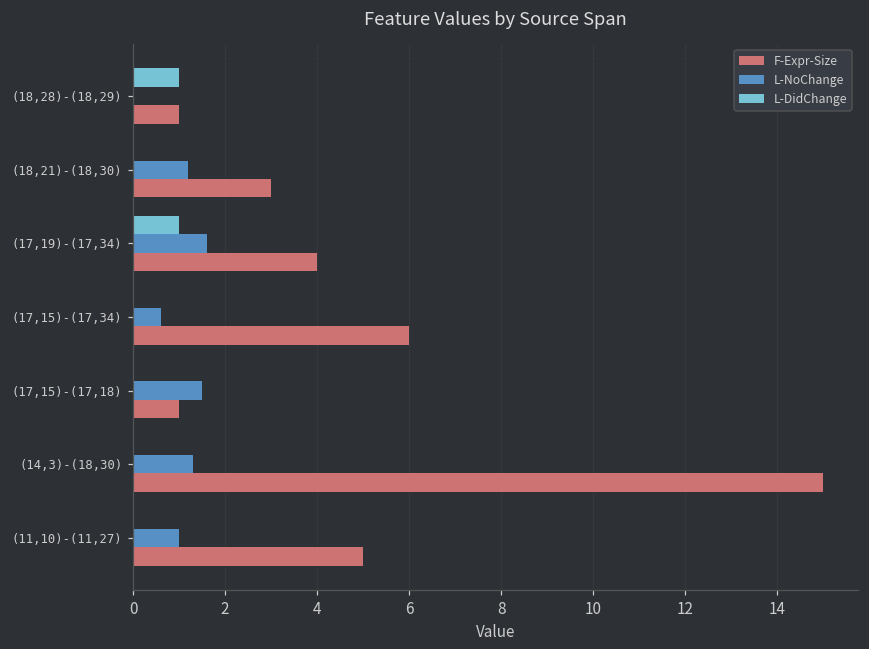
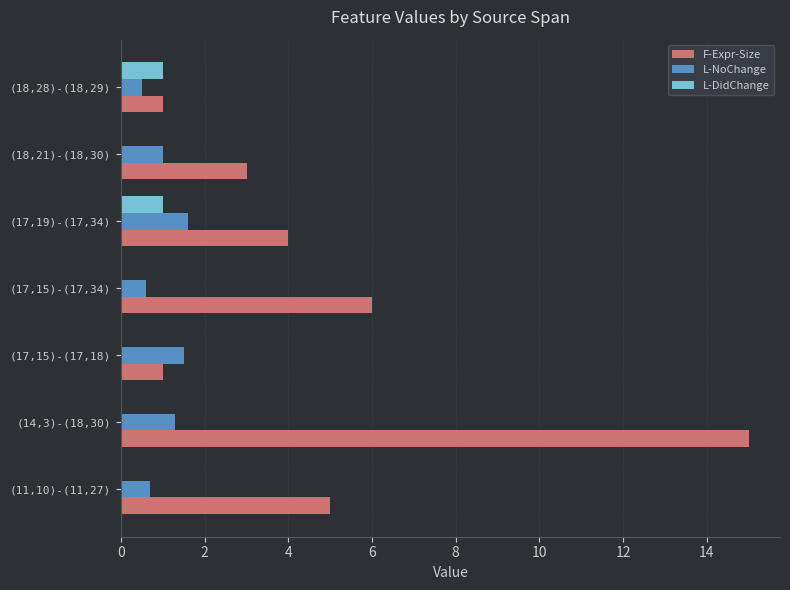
  {
    "F-Expr-Size": {
      "(18,28)-(18,29)": 1.0,
      "(18,21)-(18,30)": 3.0,
      "(17,19)-(17,34)": 4.0,
      "(17,15)-(17,34)": 6.0,
      "(17,15)-(17,18)": 1.0,
      "(14,3)-(18,30)": 15.0,
      "(11,10)-(11,27)": 5.0
    },
    "L-NoChange": {
-     "(18,28)-(18,29)": 0.0,
-     "(18,21)-(18,30)": 1.2,
+     "(18,28)-(18,29)": 0.5,
+     "(18,21)-(18,30)": 1.0,
      "(17,19)-(17,34)": 1.6,
      "(17,15)-(17,34)": 0.6,
      "(17,15)-(17,18)": 1.5,
      "(14,3)-(18,30)": 1.3,
-     "(11,10)-(11,27)": 1.0
+     "(11,10)-(11,27)": 0.7
    },
    "L-DidChange": {
      "(18,28)-(18,29)": 1.0,
      "(18,21)-(18,30)": 0.0,
      "(17,19)-(17,34)": 1.0,
      "(17,15)-(17,34)": 0.0,
      "(17,15)-(17,18)": 0.0,
      "(14,3)-(18,30)": 0.0,
      "(11,10)-(11,27)": 0.0
    }
  }
